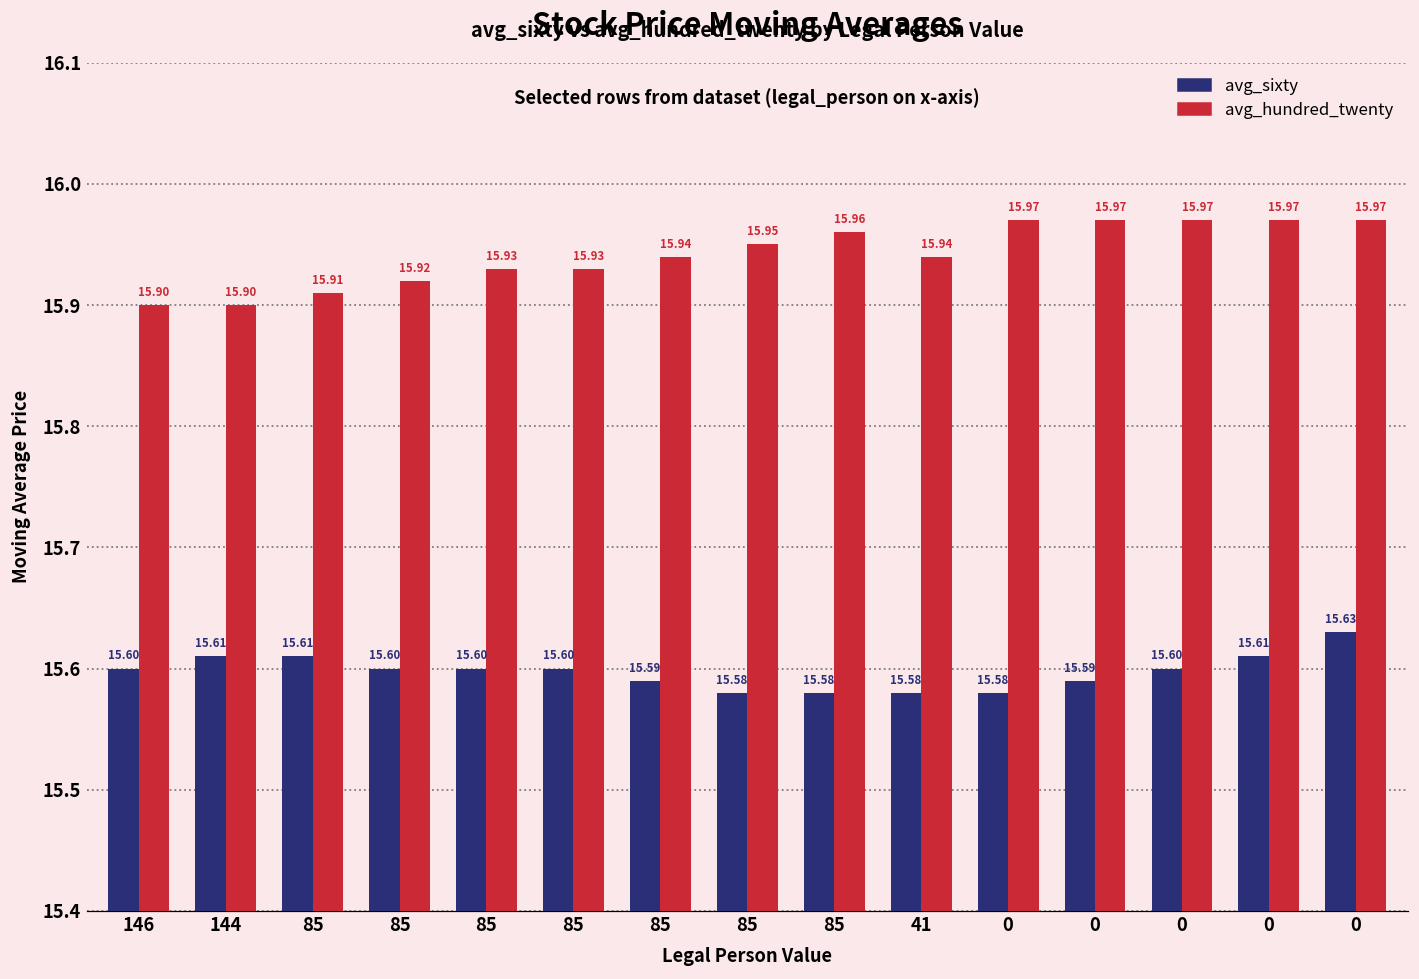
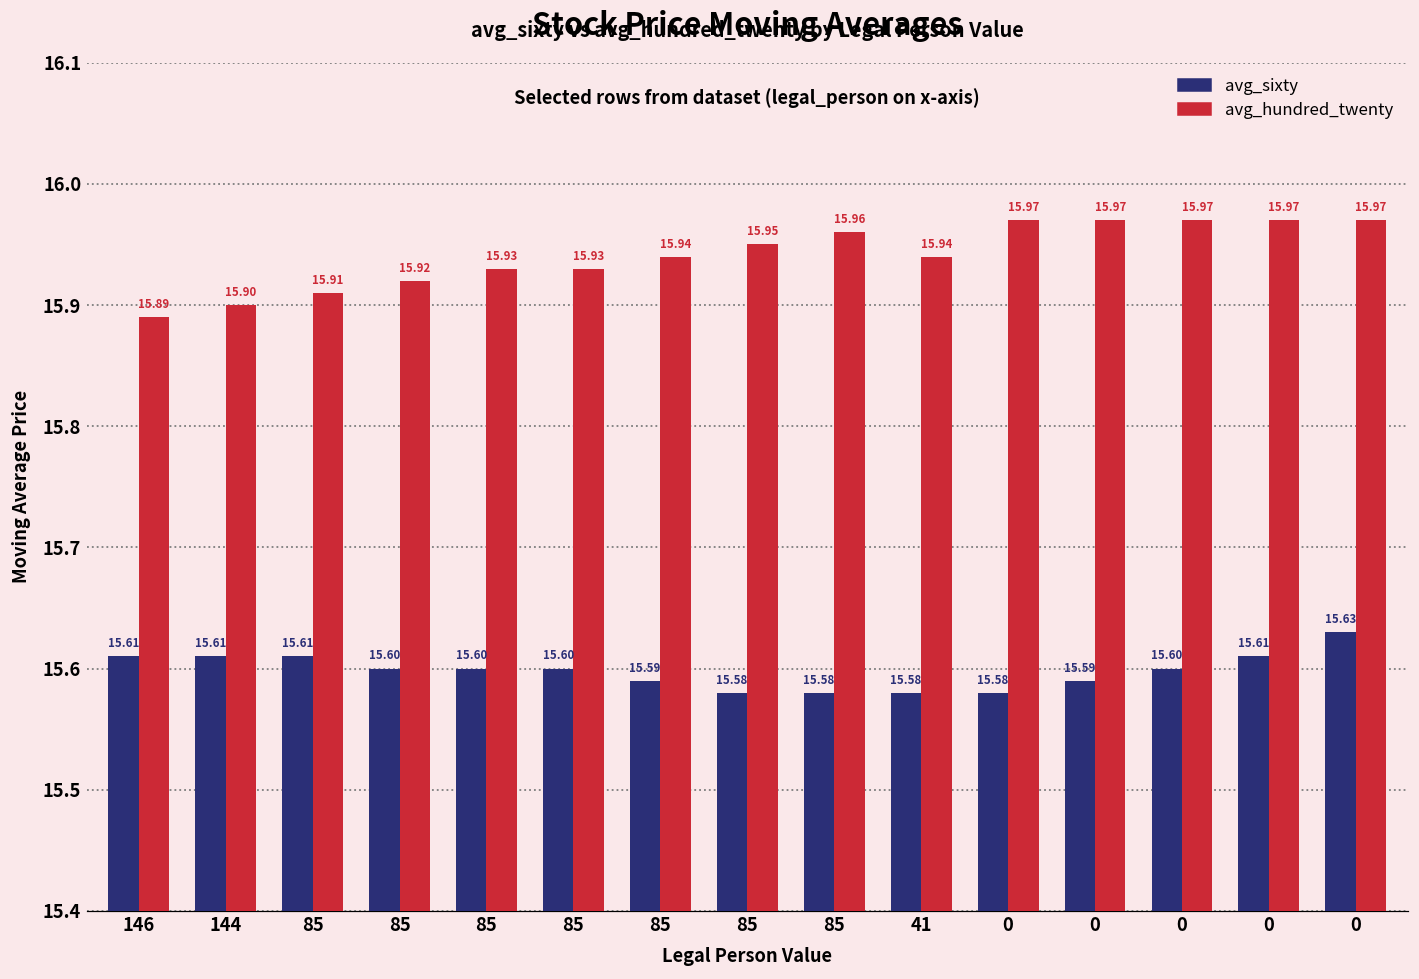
  {
    "avg_sixty": {
-     "146": 15.60,
+     "146": 15.61,
      "144": 15.61,
      "41": 15.58
    },
    "avg_hundred_twenty": {
-     "146": 15.90,
+     "146": 15.89,
      "144": 15.90,
      "41": 15.94
    }
  }
